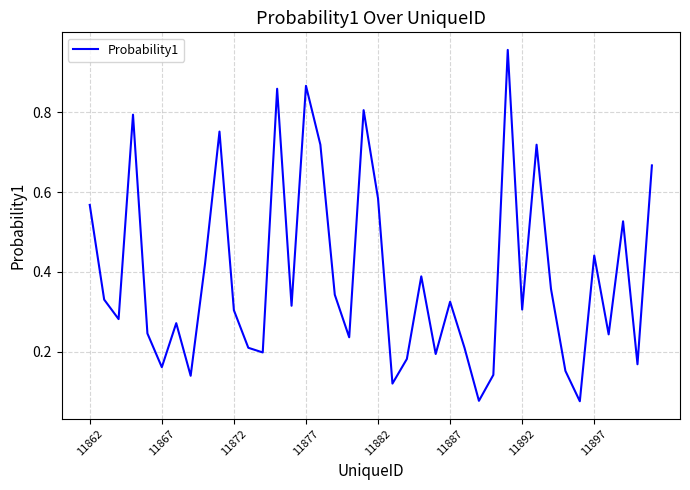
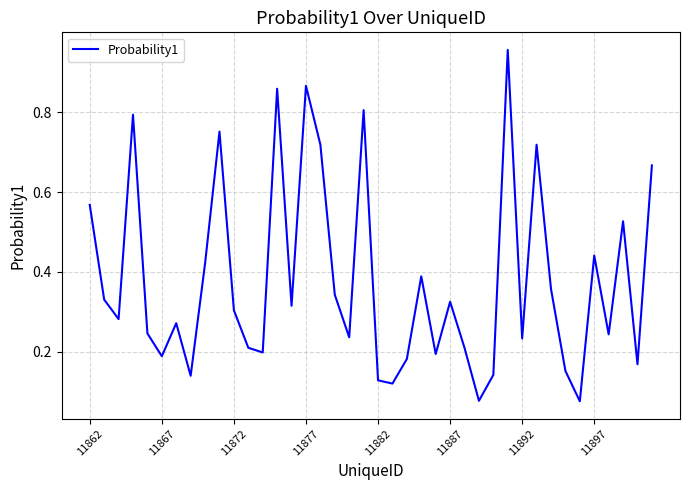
  {
    "11862": 0.57,
-   "11867": 0.16,
+   "11867": 0.19,
    "11872": 0.30,
    "11877": 0.87,
-   "11882": 0.58,
+   "11882": 0.13,
    "11887": 0.33,
-   "11892": 0.31,
+   "11892": 0.23,
    "11897": 0.44
  }
